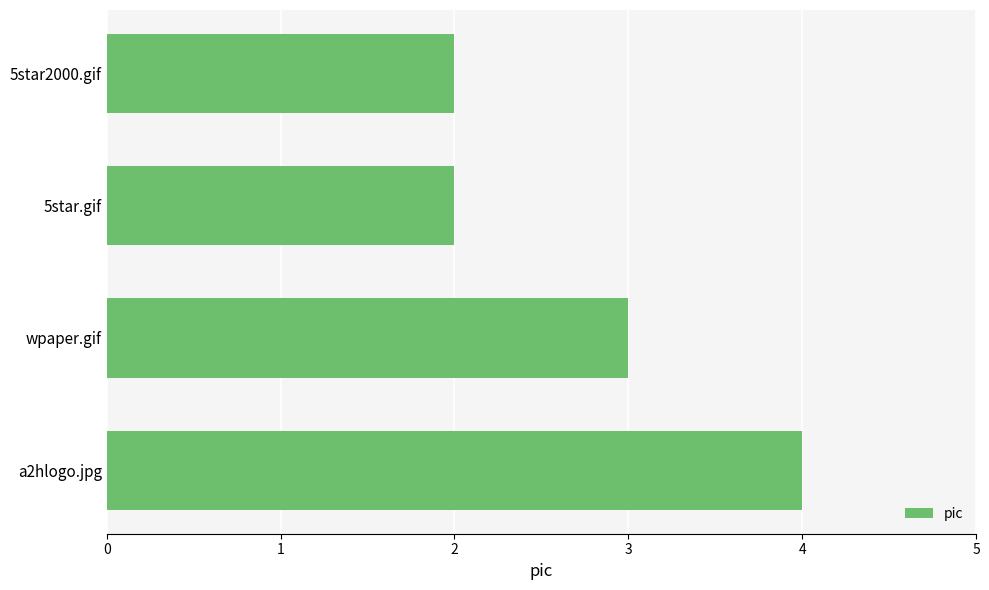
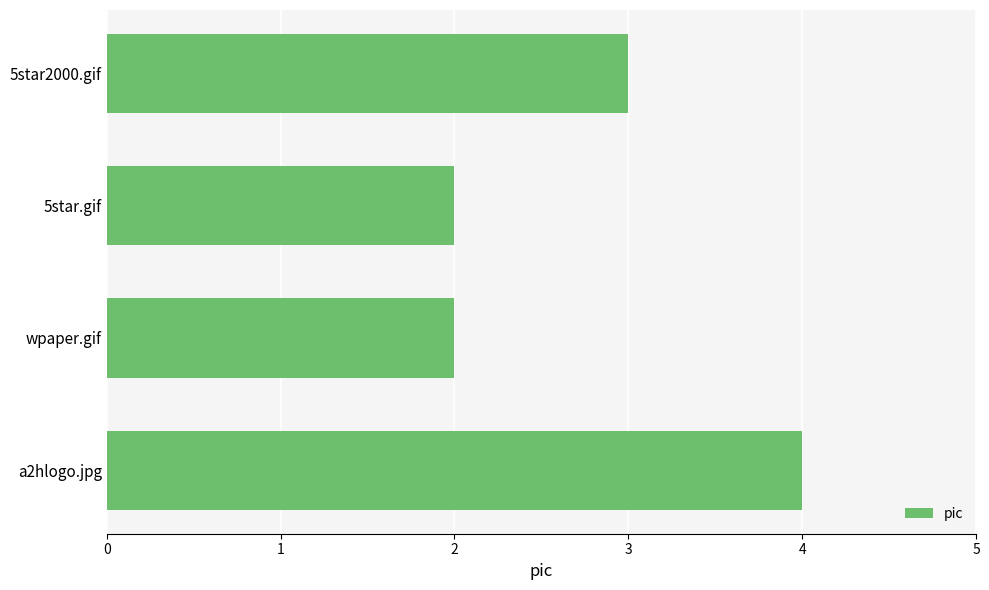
  {
-   "5star2000.gif": 2,
+   "5star2000.gif": 3,
    "5star.gif": 2,
-   "wpaper.gif": 3,
+   "wpaper.gif": 2,
    "a2hlogo.jpg": 4
  }
